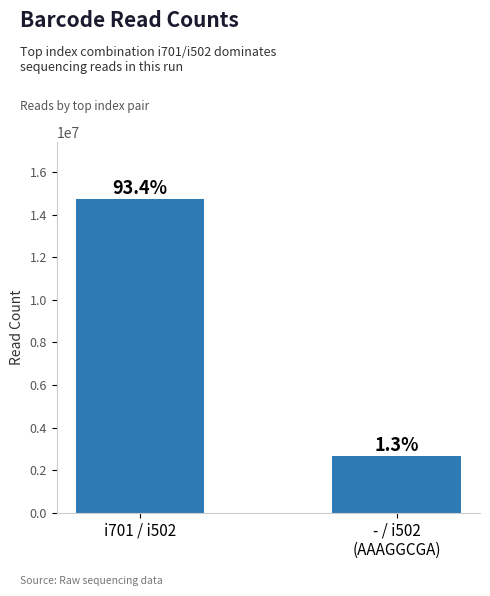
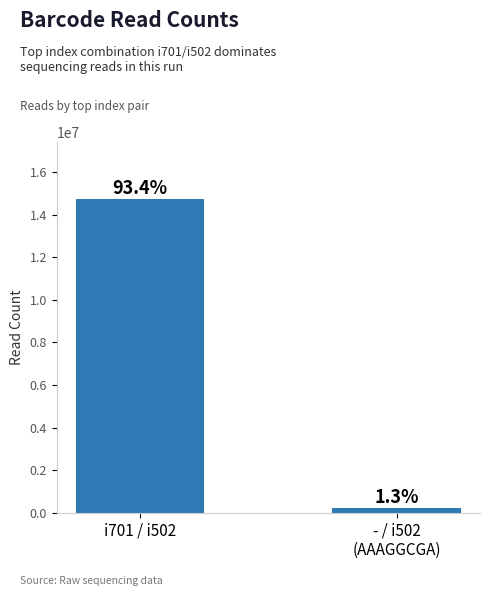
  {
-   "- / i502 (AAAGGCGA)": 2600000
+   "- / i502 (AAAGGCGA)": 200000
  }
